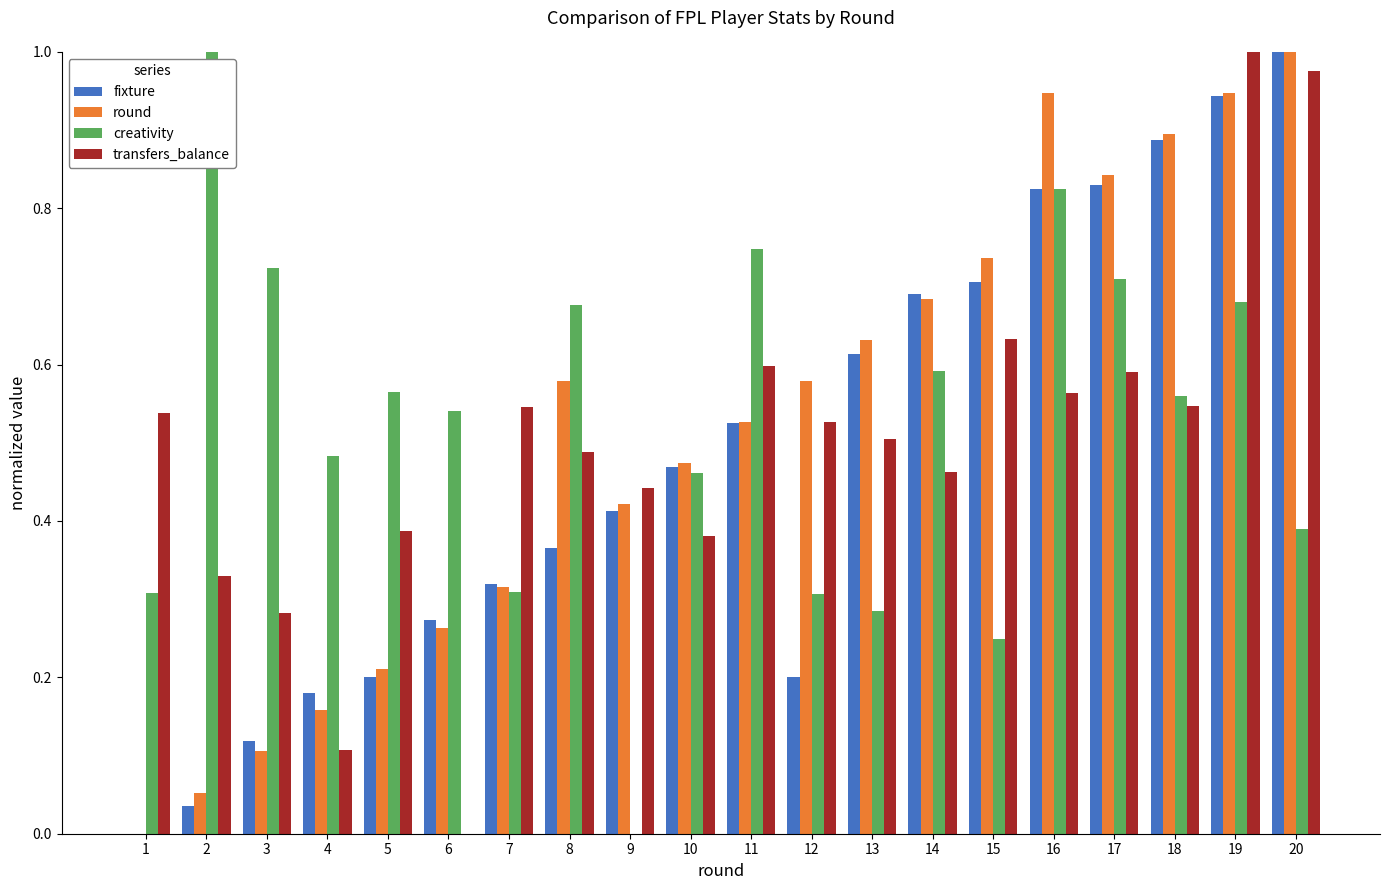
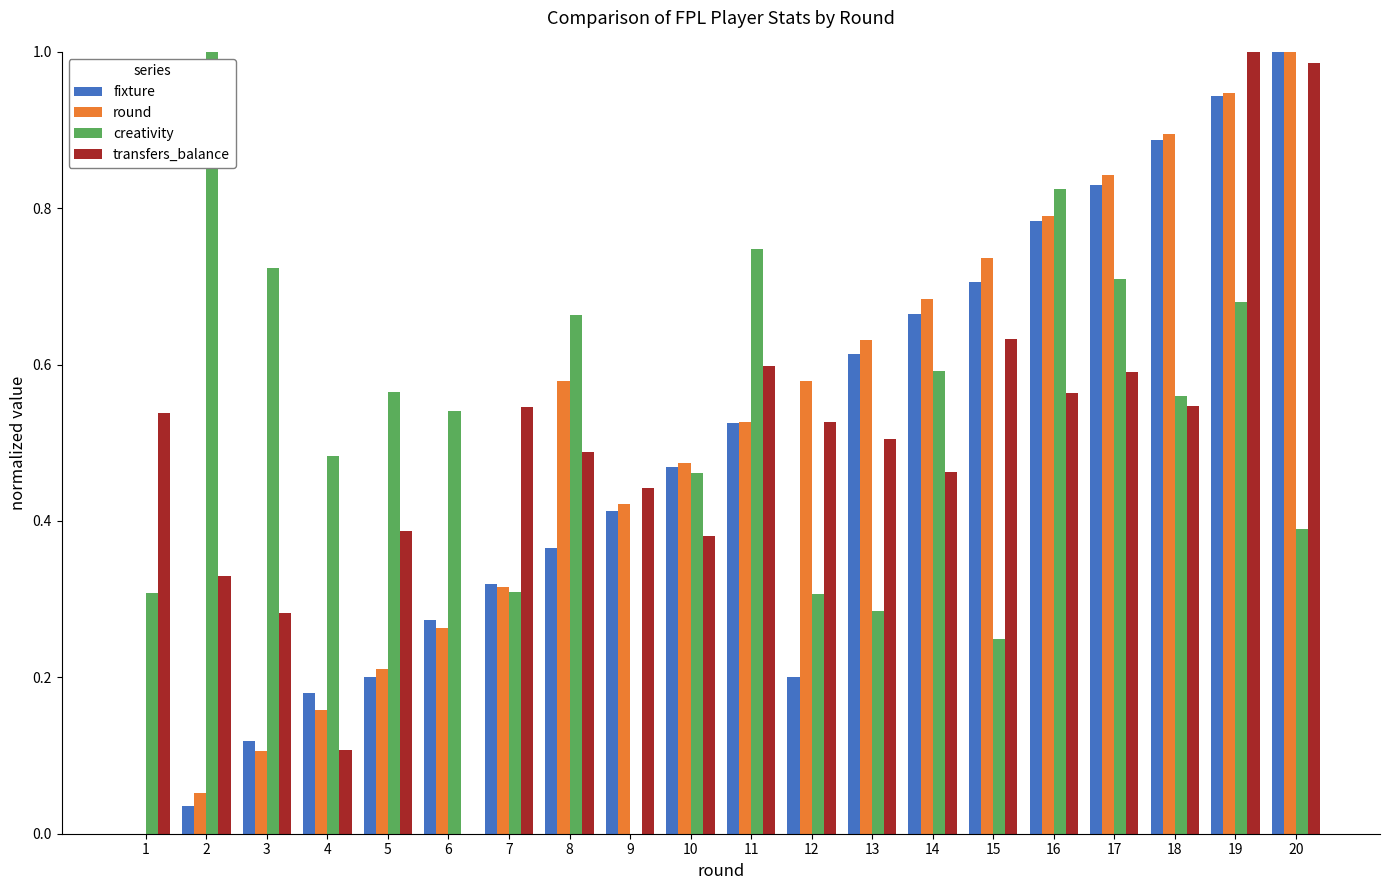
  {
    "fixture": {
      "1": 0.00,
      "2": 0.04,
      "3": 0.12,
      "4": 0.18,
      "5": 0.20,
      "6": 0.27,
      "7": 0.32,
      "8": 0.37,
      "9": 0.41,
      "10": 0.47,
      "11": 0.53,
      "12": 0.20,
      "13": 0.61,
-     "14": 0.69,
+     "14": 0.66,
      "15": 0.71,
-     "16": 0.82,
+     "16": 0.78,
      "17": 0.83,
      "18": 0.89,
      "19": 0.94,
      "20": 1.00
    },
    "round": {
      "1": 0.00,
      "2": 0.05,
      "3": 0.11,
      "4": 0.16,
      "5": 0.21,
      "6": 0.26,
      "7": 0.32,
      "8": 0.58,
      "9": 0.42,
      "10": 0.47,
      "11": 0.53,
      "12": 0.58,
      "13": 0.63,
      "14": 0.68,
      "15": 0.74,
-     "16": 0.95,
+     "16": 0.79,
      "17": 0.84,
      "18": 0.89,
      "19": 0.95,
      "20": 1.00
    },
    "creativity": {
      "1": 0.31,
      "2": 1.00,
      "3": 0.72,
      "4": 0.48,
      "5": 0.57,
      "6": 0.54,
      "7": 0.31,
-     "8": 0.68,
+     "8": 0.66,
      "9": 0.00,
      "10": 0.46,
      "11": 0.75,
      "12": 0.31,
      "13": 0.28,
      "14": 0.59,
      "15": 0.25,
      "16": 0.82,
      "17": 0.71,
      "18": 0.56,
      "19": 0.68,
      "20": 0.39
    },
    "transfers_balance": {
      "1": 0.54,
      "2": 0.33,
      "3": 0.28,
      "4": 0.11,
      "5": 0.39,
      "6": 0.00,
      "7": 0.55,
      "8": 0.49,
      "9": 0.44,
      "10": 0.38,
      "11": 0.60,
      "12": 0.53,
      "13": 0.51,
      "14": 0.46,
      "15": 0.63,
      "16": 0.56,
      "17": 0.59,
      "18": 0.55,
      "19": 1.00,
-     "20": 0.98
+     "20": 0.99
    }
  }
